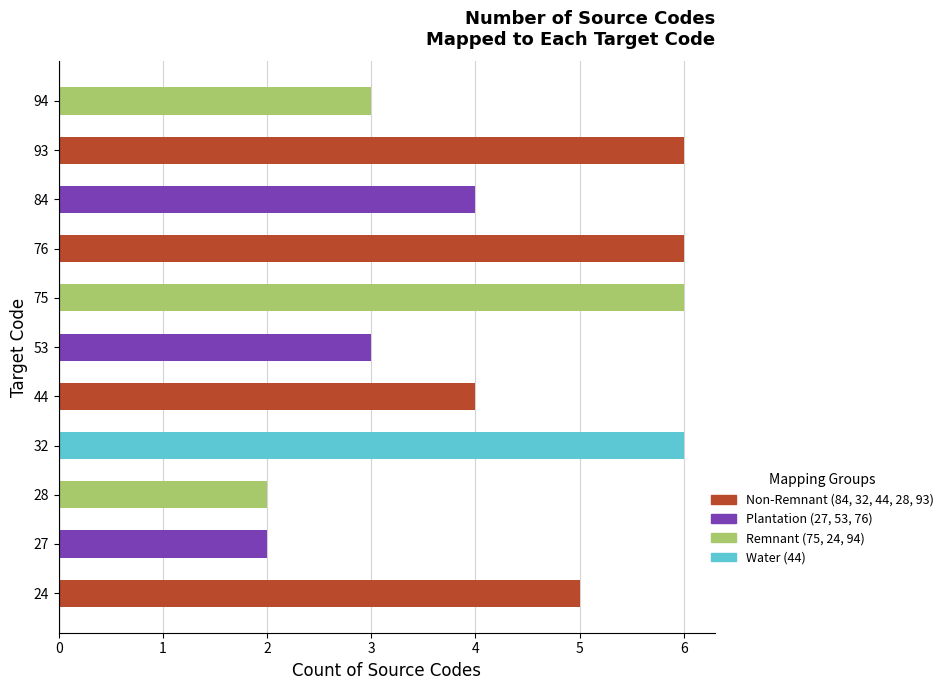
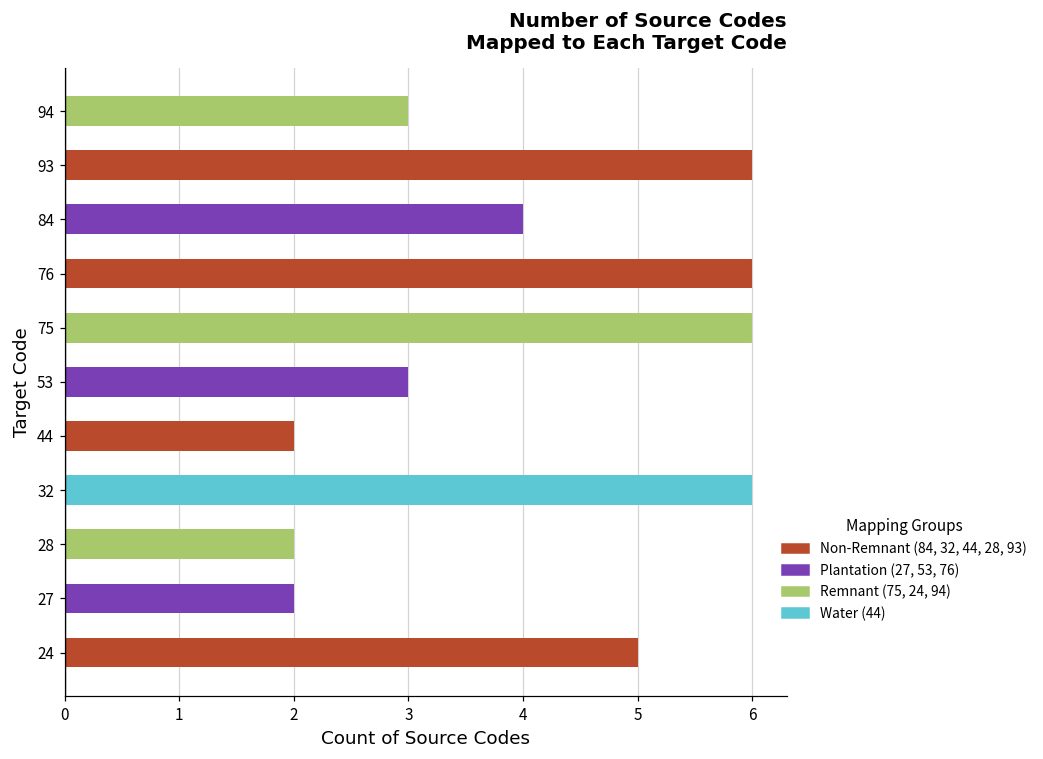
  {
    "94": 3,
    "93": 6,
    "84": 4,
    "76": 6,
    "75": 6,
    "53": 3,
-   "44": 4,
+   "44": 2,
    "32": 6,
    "28": 2,
    "27": 2,
    "24": 5
  }
